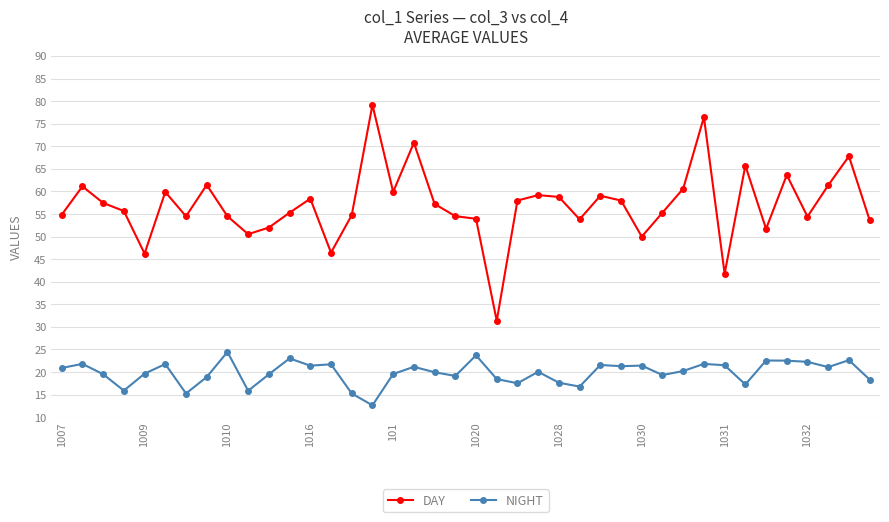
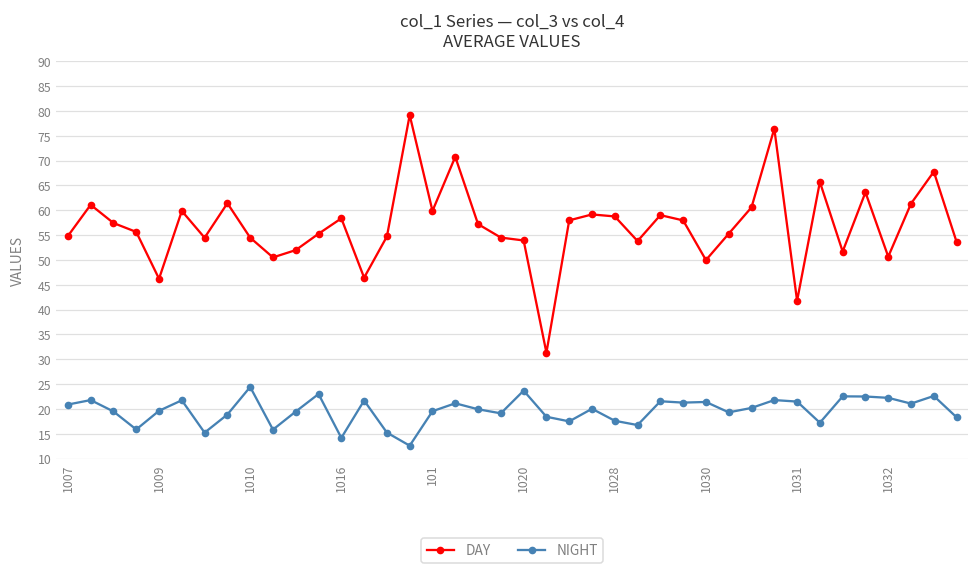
  {
    "DAY": {
      "1007": 55,
      "1009": 46,
      "1010": 54,
      "1016": 58,
      "101": 60,
      "1020": 54,
      "1028": 59,
      "1030": 50,
      "1031": 42,
-     "1032": 54
+     "1032": 51
    },
    "NIGHT": {
      "1007": 21,
      "1009": 20,
      "1010": 24,
-     "1016": 21,
+     "1016": 14,
      "101": 20,
      "1020": 24,
      "1028": 18,
      "1030": 21,
      "1031": 21,
      "1032": 22
    }
  }
